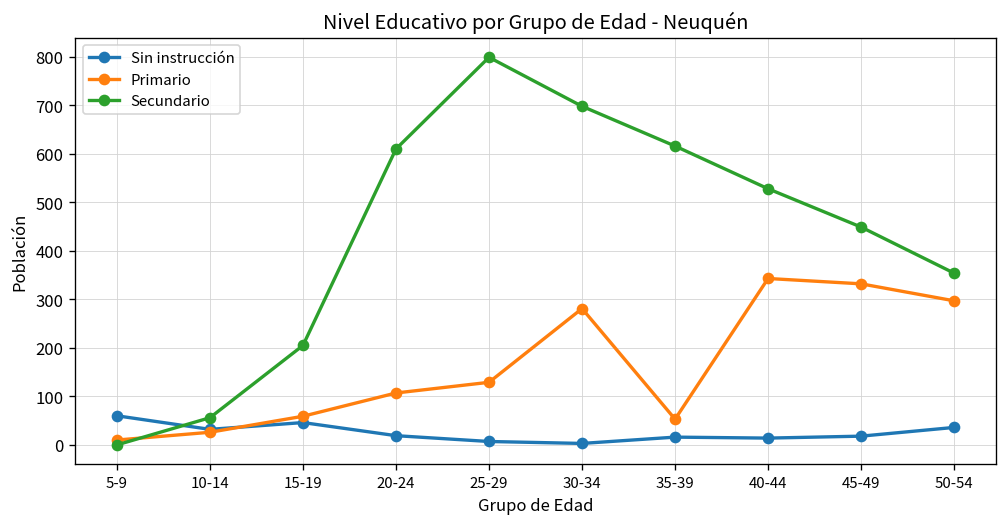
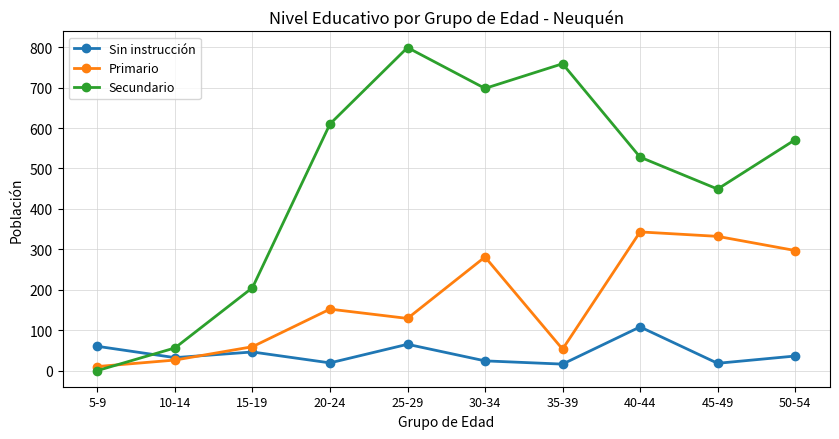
  {
    "Sin instrucción": {
      "5-9": 60,
      "15-19": 50,
      "20-24": 20,
-     "25-29": 10,
-     "30-34": 0,
+     "25-29": 70,
+     "30-34": 20,
      "35-39": 20,
-     "40-44": 10,
+     "40-44": 110,
      "45-49": 20,
      "50-54": 40
    },
    "Primario": {
      "5-9": 10,
      "15-19": 60,
-     "20-24": 110,
+     "20-24": 150,
      "25-29": 130,
      "30-34": 280,
      "35-39": 50,
      "40-44": 340,
      "45-49": 330,
      "50-54": 300
    },
    "Secundario": {
      "5-9": 0,
      "10-14": 60,
      "15-19": 210,
      "20-24": 610,
      "25-29": 800,
      "30-34": 700,
-     "35-39": 620,
+     "35-39": 760,
      "40-44": 530,
      "45-49": 450,
-     "50-54": 350
+     "50-54": 570
    }
  }
